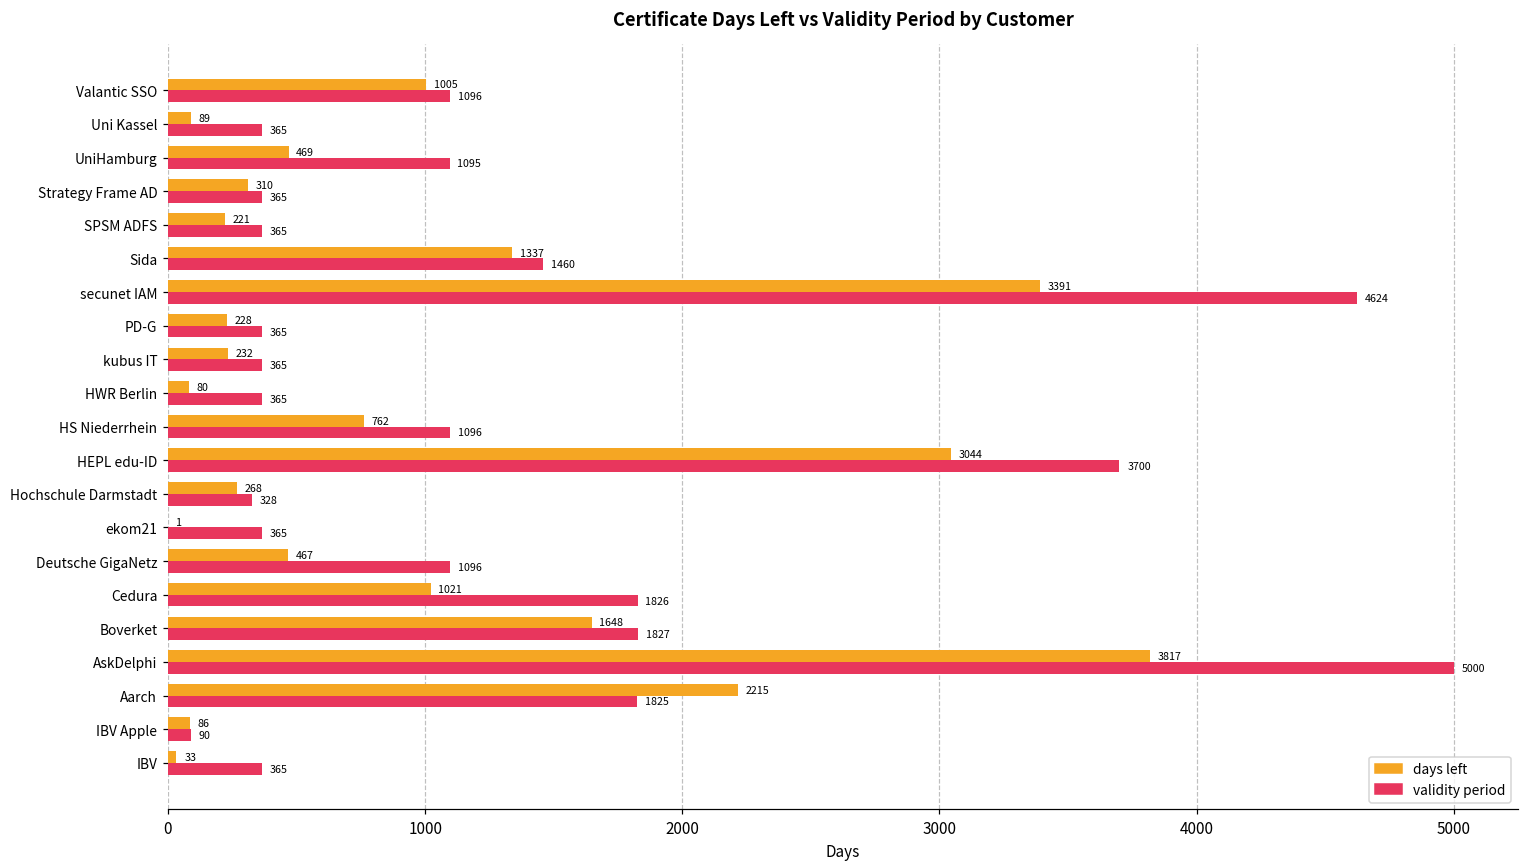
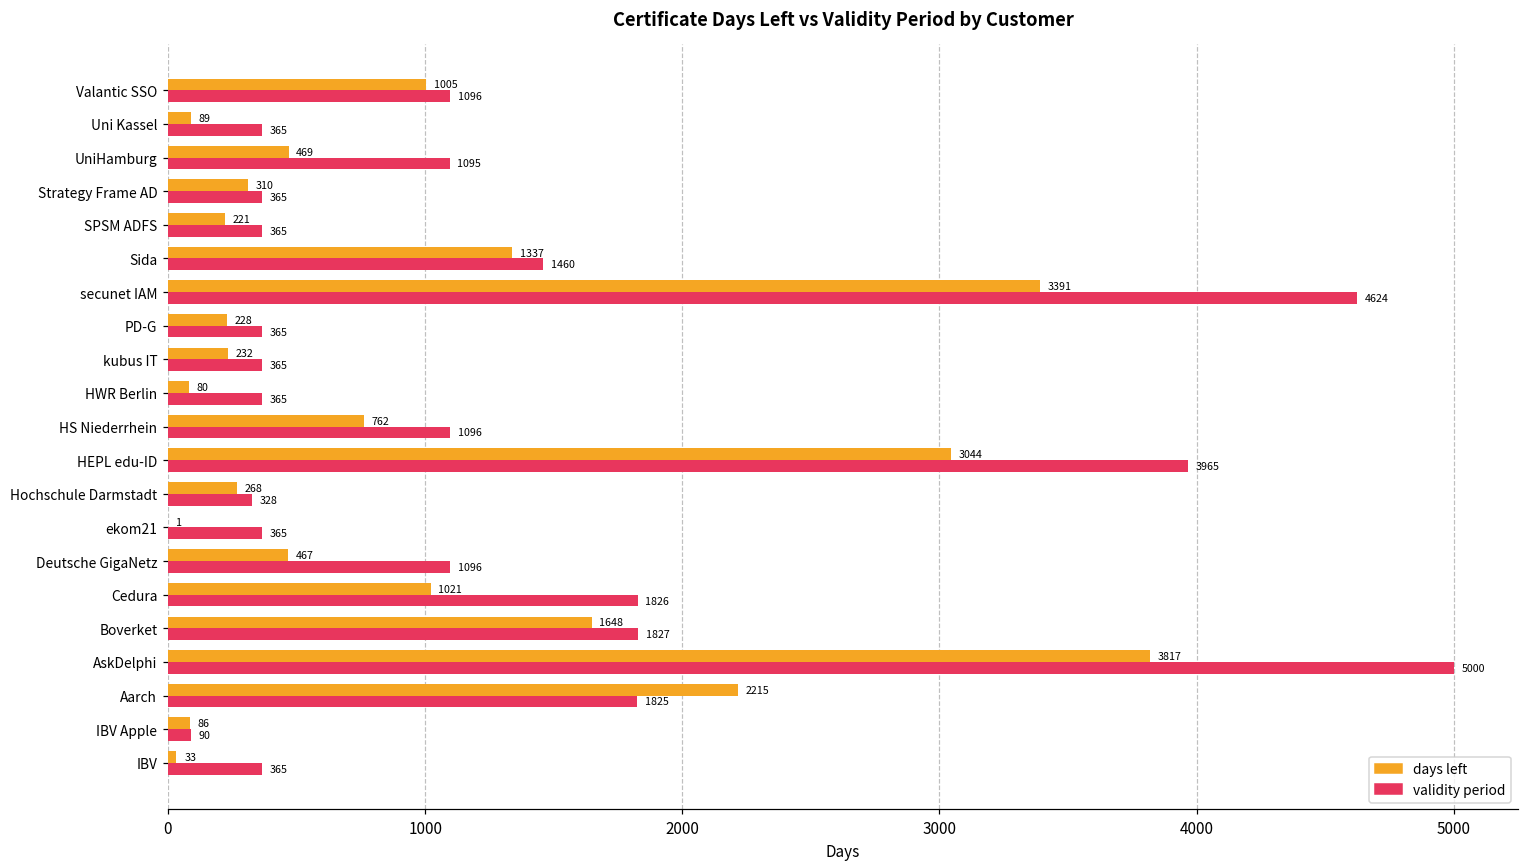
  {
    "days left": {
      "Valantic SSO": 1005,
      "Uni Kassel": 89,
      "UniHamburg": 469,
      "Strategy Frame AD": 310,
      "SPSM ADFS": 221,
      "Sida": 1337,
      "secunet IAM": 3391,
      "PD-G": 228,
      "kubus IT": 232,
      "HWR Berlin": 80,
      "HS Niederrhein": 762,
      "HEPL edu-ID": 3044,
      "Hochschule Darmstadt": 268,
      "ekom21": 1,
      "Deutsche GigaNetz": 467,
      "Cedura": 1021,
      "Boverket": 1648,
      "AskDelphi": 3817,
      "Aarch": 2215,
      "IBV Apple": 86,
      "IBV": 33
    },
    "validity period": {
      "Valantic SSO": 1096,
      "Uni Kassel": 365,
      "UniHamburg": 1095,
      "Strategy Frame AD": 365,
      "SPSM ADFS": 365,
      "Sida": 1460,
      "secunet IAM": 4624,
      "PD-G": 365,
      "kubus IT": 365,
      "HWR Berlin": 365,
      "HS Niederrhein": 1096,
-     "HEPL edu-ID": 3700,
+     "HEPL edu-ID": 3965,
      "Hochschule Darmstadt": 328,
      "ekom21": 365,
      "Deutsche GigaNetz": 1096,
      "Cedura": 1826,
      "Boverket": 1827,
      "AskDelphi": 5000,
      "Aarch": 1825,
      "IBV Apple": 90,
      "IBV": 365
    }
  }
